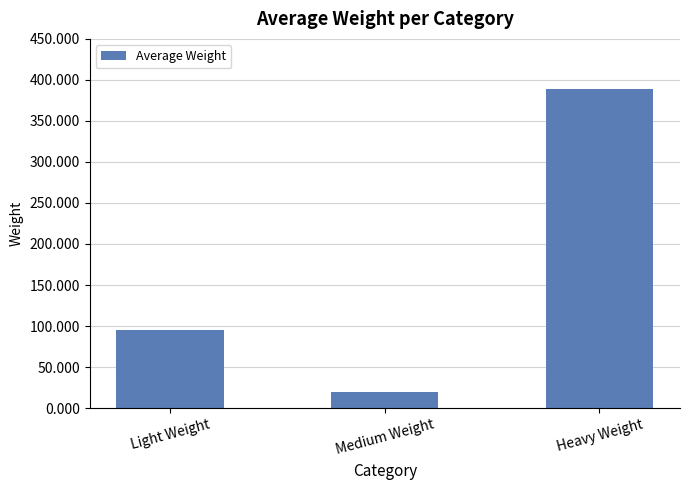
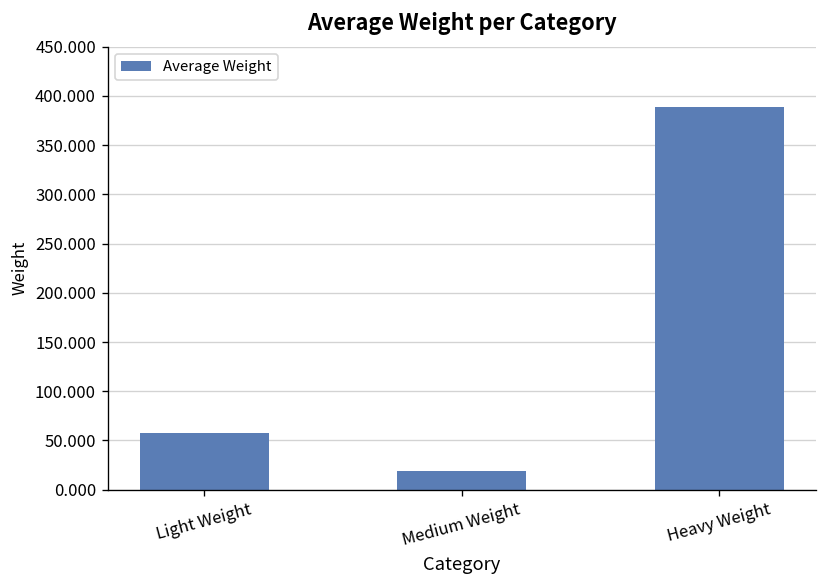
  {
-   "Light Weight": 100,
+   "Light Weight": 60,
    "Medium Weight": 20,
    "Heavy Weight": 390
  }
